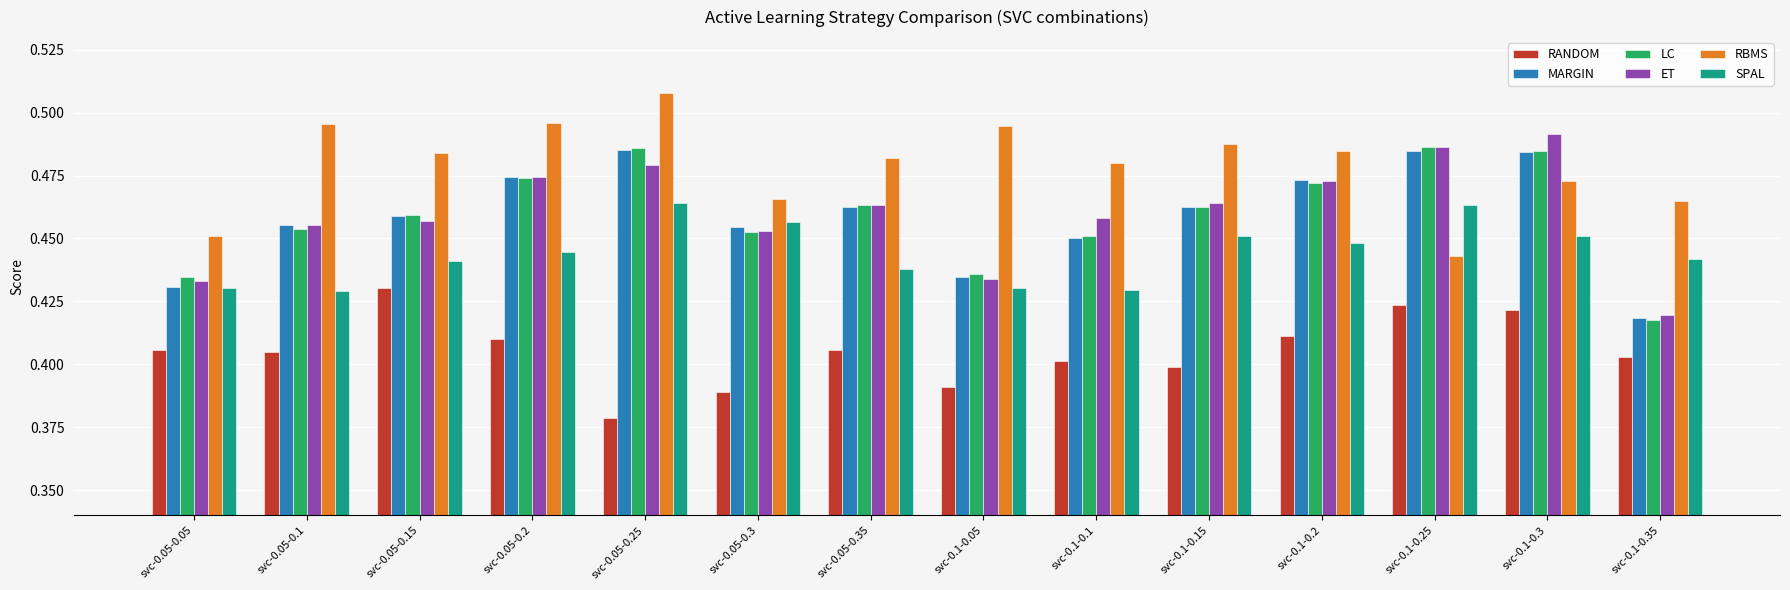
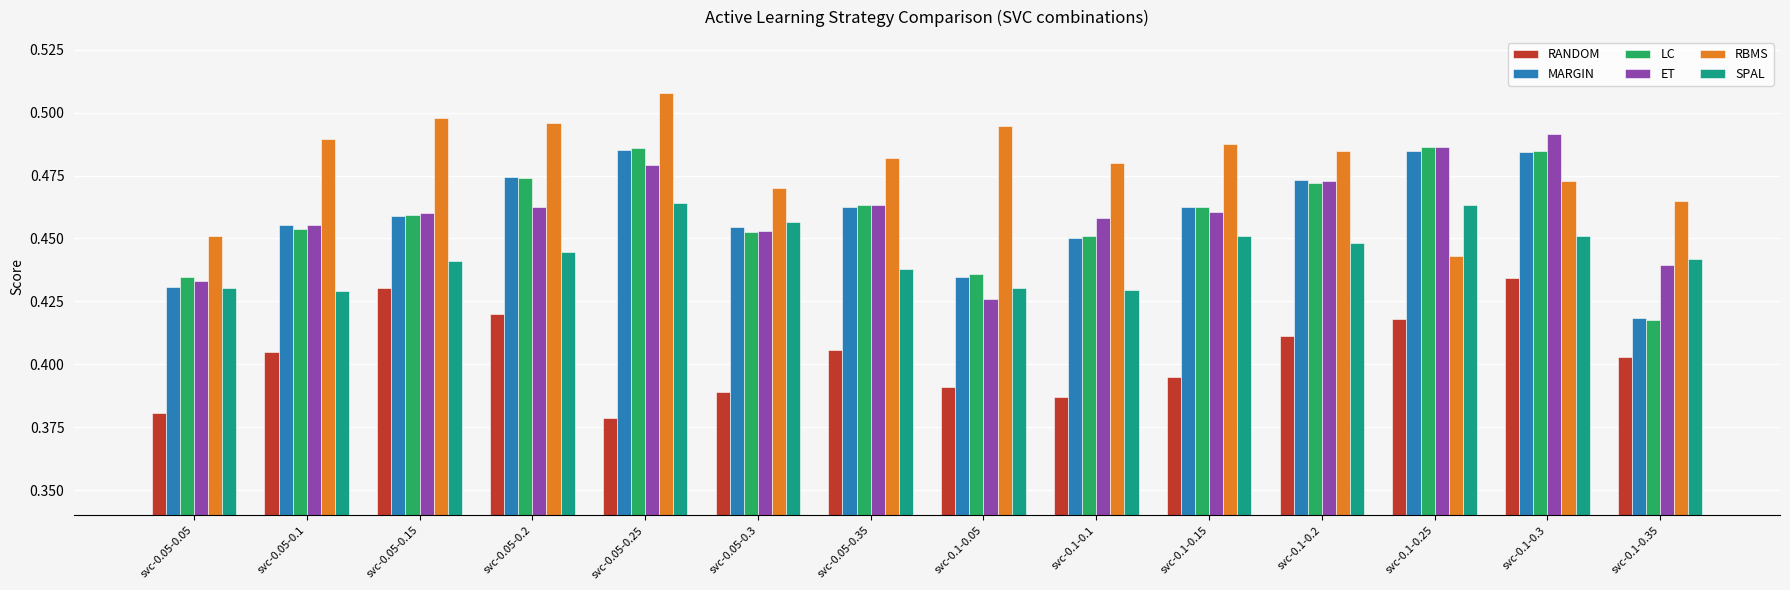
  {
    "RANDOM": {
-     "svc-0.05-0.05": 0.406,
+     "svc-0.05-0.05": 0.381,
      "svc-0.05-0.1": 0.405,
      "svc-0.05-0.15": 0.430,
-     "svc-0.05-0.2": 0.410,
+     "svc-0.05-0.2": 0.420,
      "svc-0.05-0.25": 0.379,
      "svc-0.05-0.3": 0.389,
      "svc-0.05-0.35": 0.406,
      "svc-0.1-0.05": 0.391,
-     "svc-0.1-0.1": 0.401,
-     "svc-0.1-0.15": 0.399,
+     "svc-0.1-0.1": 0.387,
+     "svc-0.1-0.15": 0.395,
      "svc-0.1-0.2": 0.411,
-     "svc-0.1-0.25": 0.424,
-     "svc-0.1-0.3": 0.422,
+     "svc-0.1-0.25": 0.418,
+     "svc-0.1-0.3": 0.434,
      "svc-0.1-0.35": 0.403
    },
    "MARGIN": {
      "svc-0.05-0.05": 0.431,
      "svc-0.05-0.1": 0.455,
      "svc-0.05-0.15": 0.459,
      "svc-0.05-0.2": 0.475,
      "svc-0.05-0.25": 0.485,
      "svc-0.05-0.3": 0.454,
      "svc-0.05-0.35": 0.462,
      "svc-0.1-0.05": 0.435,
      "svc-0.1-0.1": 0.450,
      "svc-0.1-0.15": 0.463,
      "svc-0.1-0.2": 0.473,
      "svc-0.1-0.25": 0.485,
      "svc-0.1-0.3": 0.484,
      "svc-0.1-0.35": 0.418
    },
    "ET": {
      "svc-0.05-0.05": 0.433,
      "svc-0.05-0.1": 0.455,
-     "svc-0.05-0.15": 0.457,
-     "svc-0.05-0.2": 0.474,
+     "svc-0.05-0.15": 0.460,
+     "svc-0.05-0.2": 0.463,
      "svc-0.05-0.25": 0.479,
      "svc-0.05-0.3": 0.453,
      "svc-0.05-0.35": 0.463,
-     "svc-0.1-0.05": 0.434,
+     "svc-0.1-0.05": 0.426,
      "svc-0.1-0.1": 0.458,
-     "svc-0.1-0.15": 0.464,
+     "svc-0.1-0.15": 0.460,
      "svc-0.1-0.2": 0.473,
      "svc-0.1-0.25": 0.486,
      "svc-0.1-0.3": 0.492,
-     "svc-0.1-0.35": 0.419
+     "svc-0.1-0.35": 0.439
    },
    "RBMS": {
      "svc-0.05-0.05": 0.451,
-     "svc-0.05-0.1": 0.496,
-     "svc-0.05-0.15": 0.484,
+     "svc-0.05-0.1": 0.489,
+     "svc-0.05-0.15": 0.498,
      "svc-0.05-0.2": 0.496,
      "svc-0.05-0.25": 0.508,
-     "svc-0.05-0.3": 0.466,
+     "svc-0.05-0.3": 0.470,
      "svc-0.05-0.35": 0.482,
      "svc-0.1-0.05": 0.495,
      "svc-0.1-0.1": 0.480,
      "svc-0.1-0.15": 0.487,
      "svc-0.1-0.2": 0.485,
      "svc-0.1-0.25": 0.443,
      "svc-0.1-0.3": 0.473,
      "svc-0.1-0.35": 0.465
    }
  }
